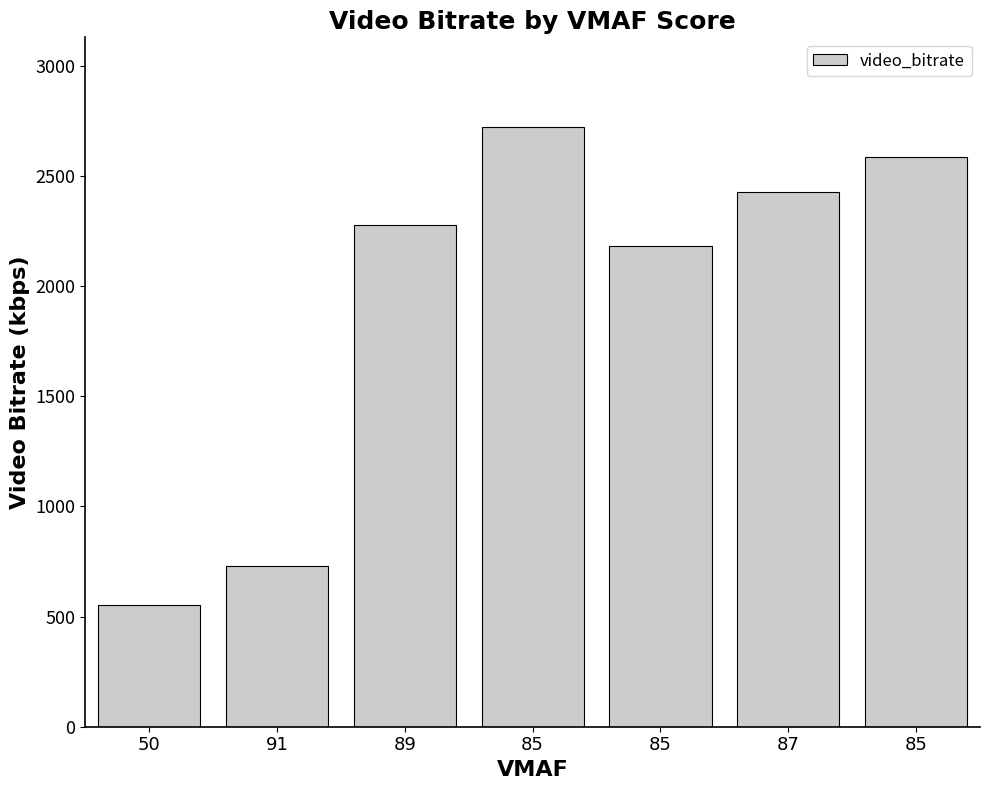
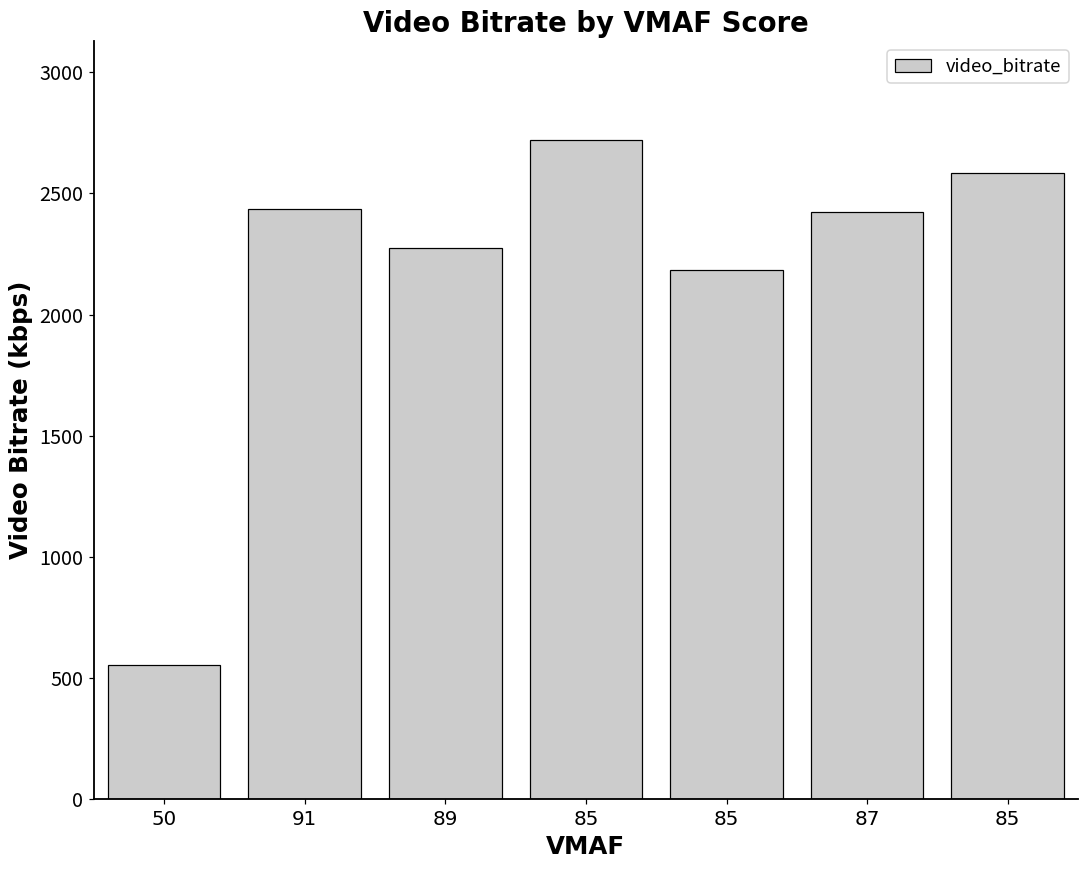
  {
    "50": 550,
-   "91": 730,
+   "91": 2430,
    "89": 2280,
    "87": 2420
  }
